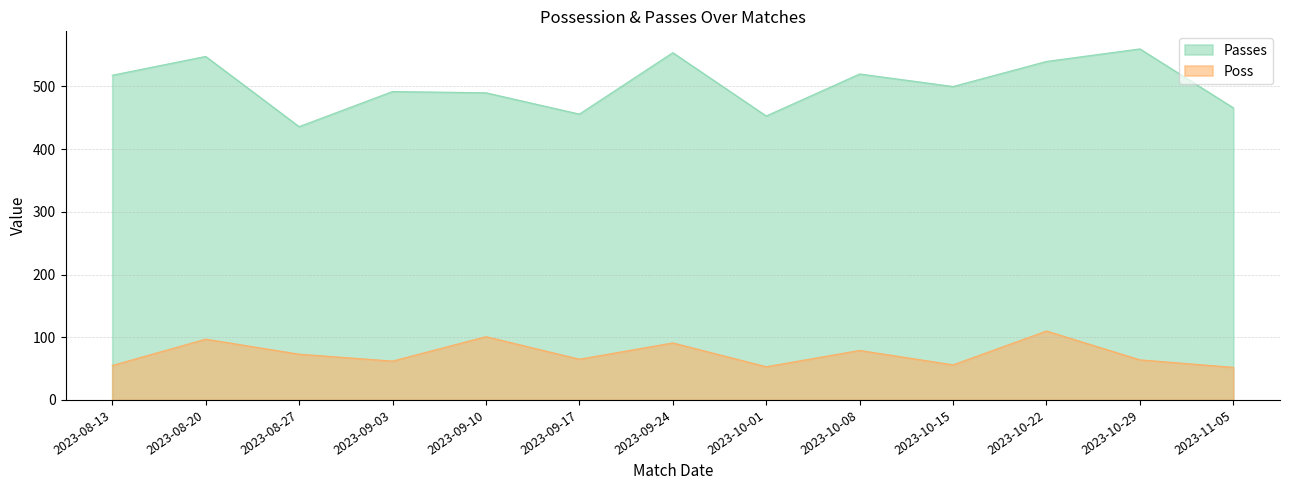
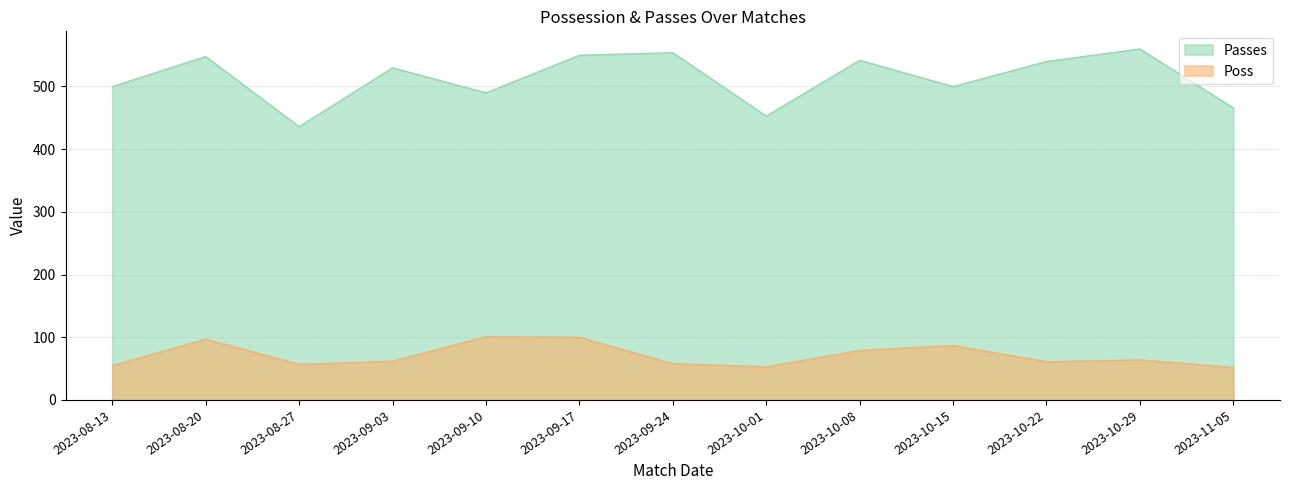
  {
    "Passes": {
-     "2023-08-13": 520,
+     "2023-08-13": 500,
      "2023-08-20": 550,
      "2023-08-27": 440,
-     "2023-09-03": 490,
+     "2023-09-03": 530,
      "2023-09-10": 490,
-     "2023-09-17": 460,
+     "2023-09-17": 550,
      "2023-09-24": 550,
      "2023-10-01": 450,
-     "2023-10-08": 520,
+     "2023-10-08": 540,
      "2023-10-15": 500,
      "2023-10-22": 540,
      "2023-10-29": 560,
      "2023-11-05": 470
    },
    "Poss": {
      "2023-08-13": 60,
      "2023-08-20": 100,
-     "2023-08-27": 70,
+     "2023-08-27": 60,
      "2023-09-03": 60,
      "2023-09-10": 100,
-     "2023-09-17": 70,
-     "2023-09-24": 90,
+     "2023-09-17": 100,
+     "2023-09-24": 60,
      "2023-10-01": 50,
      "2023-10-08": 80,
-     "2023-10-15": 60,
-     "2023-10-22": 110,
+     "2023-10-15": 90,
+     "2023-10-22": 60,
      "2023-10-29": 60,
      "2023-11-05": 50
    }
  }
